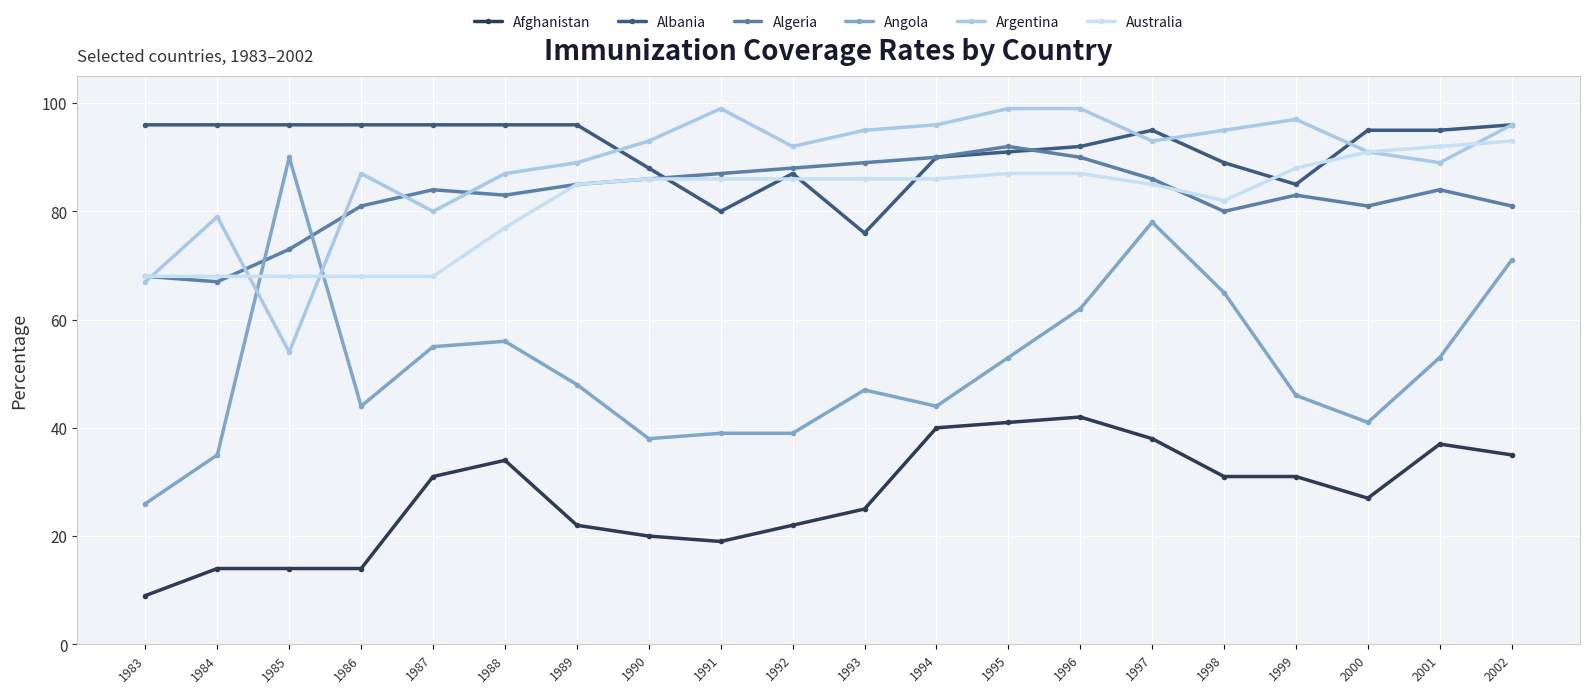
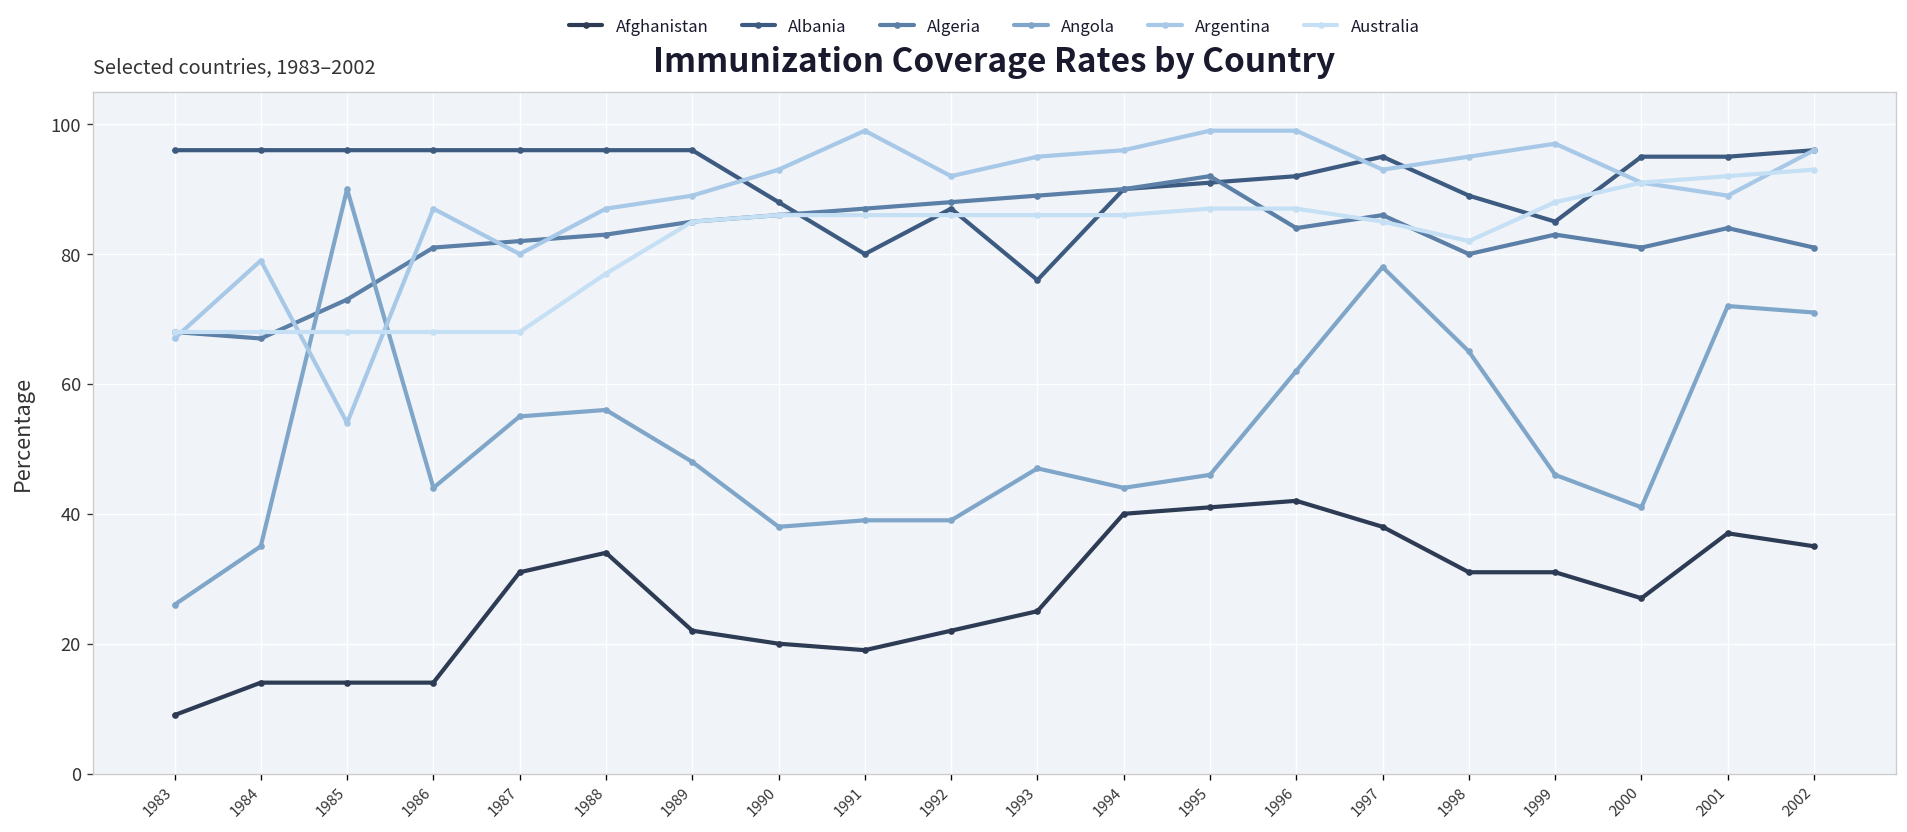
  {
    "Algeria": {
      "1984": 67,
      "1985": 73,
      "1986": 81,
-     "1987": 84,
+     "1987": 82,
      "1988": 83,
      "1991": 87,
      "1992": 88,
      "1993": 89,
      "1995": 92,
-     "1996": 90,
+     "1996": 84,
      "1997": 86,
      "1998": 80,
      "1999": 83,
      "2000": 81,
      "2001": 84,
      "2002": 81
    },
    "Angola": {
      "1983": 26,
      "1984": 35,
      "1985": 90,
      "1986": 44,
      "1987": 55,
      "1988": 56,
      "1989": 48,
      "1990": 38,
      "1991": 39,
      "1992": 39,
      "1993": 47,
      "1994": 44,
-     "1995": 53,
+     "1995": 46,
      "1996": 62,
      "1997": 78,
      "1998": 65,
      "1999": 46,
      "2000": 41,
-     "2001": 53,
+     "2001": 72,
      "2002": 71
    }
  }
